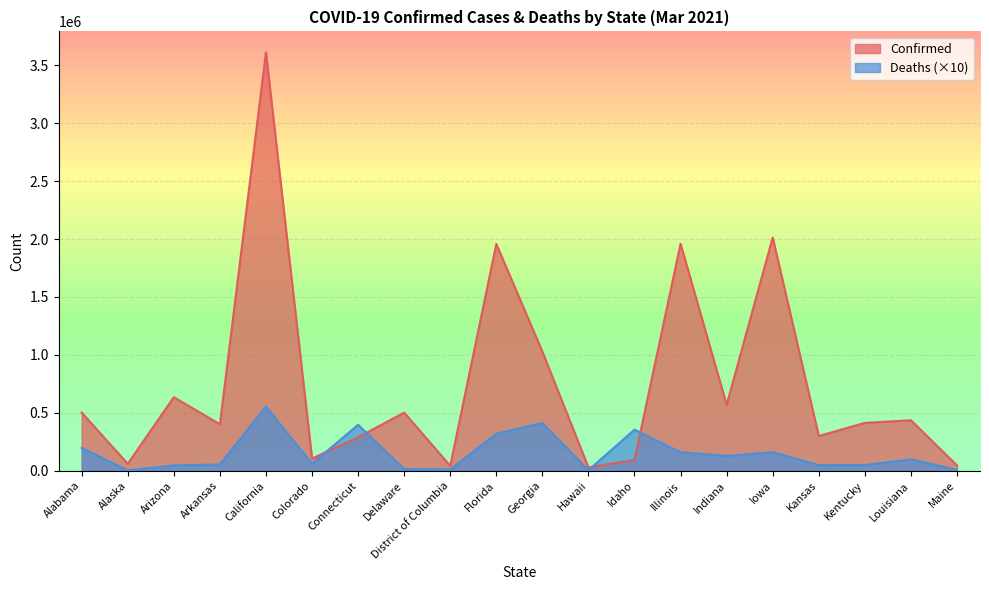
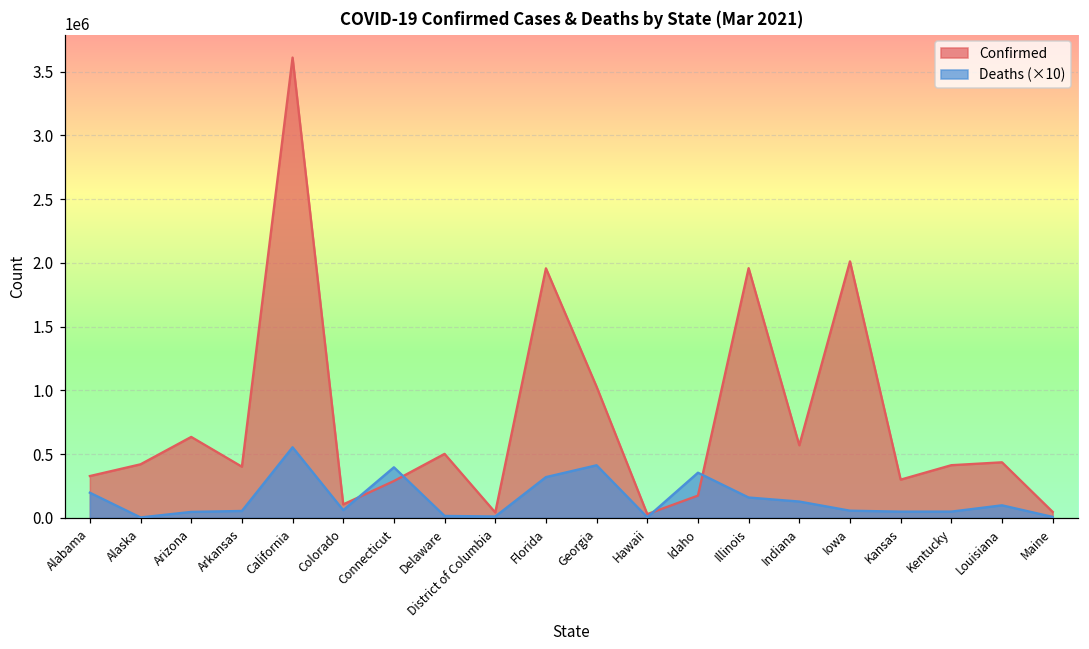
  {
    "Confirmed": {
-     "Alabama": 500000,
-     "Alaska": 60000,
+     "Alabama": 330000,
+     "Alaska": 420000,
      "Arizona": 630000,
      "Arkansas": 400000,
      "California": 3610000,
      "Colorado": 110000,
      "Connecticut": 290000,
      "Delaware": 500000,
      "District of Columbia": 40000,
      "Florida": 1960000,
      "Georgia": 1030000,
      "Hawaii": 30000,
-     "Idaho": 90000,
+     "Idaho": 170000,
      "Illinois": 1960000,
      "Indiana": 570000,
      "Iowa": 2010000,
      "Kansas": 300000,
      "Kentucky": 410000,
      "Louisiana": 440000,
      "Maine": 50000
    },
    "Deaths (×10)": {
      "Alabama": 200000,
      "Alaska": 0,
      "Arizona": 50000,
      "Arkansas": 50000,
      "California": 550000,
      "Colorado": 60000,
      "Connecticut": 400000,
      "Delaware": 10000,
      "District of Columbia": 10000,
      "Florida": 320000,
      "Georgia": 410000,
      "Hawaii": 0,
      "Idaho": 350000,
      "Illinois": 160000,
      "Indiana": 130000,
-     "Iowa": 160000,
+     "Iowa": 60000,
      "Kansas": 50000,
      "Kentucky": 50000,
      "Louisiana": 100000,
      "Maine": 10000
    }
  }
